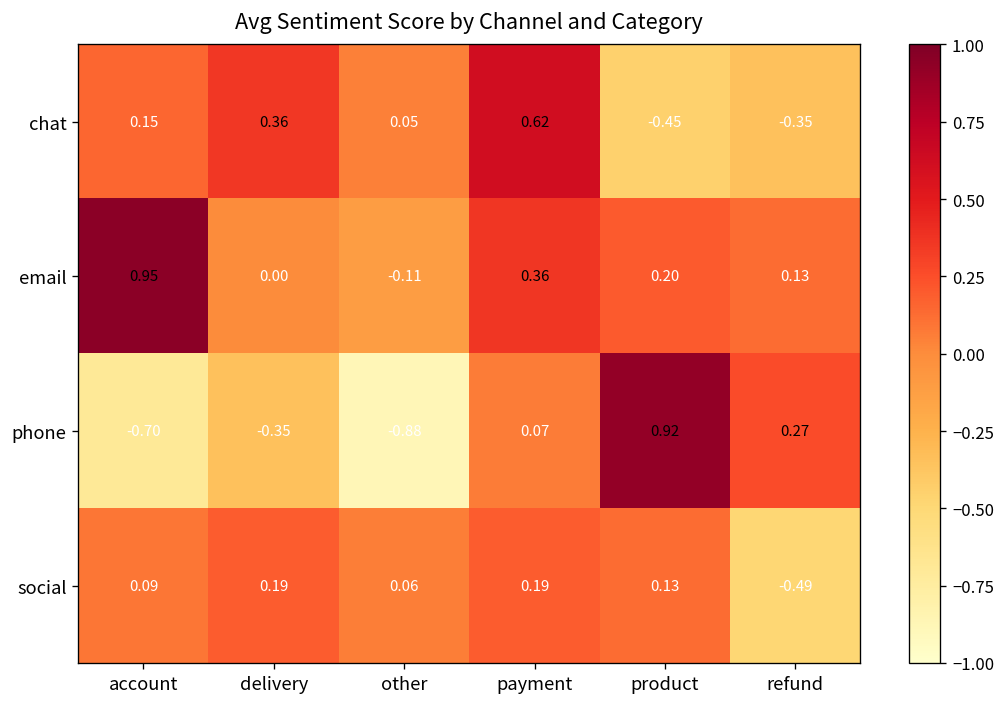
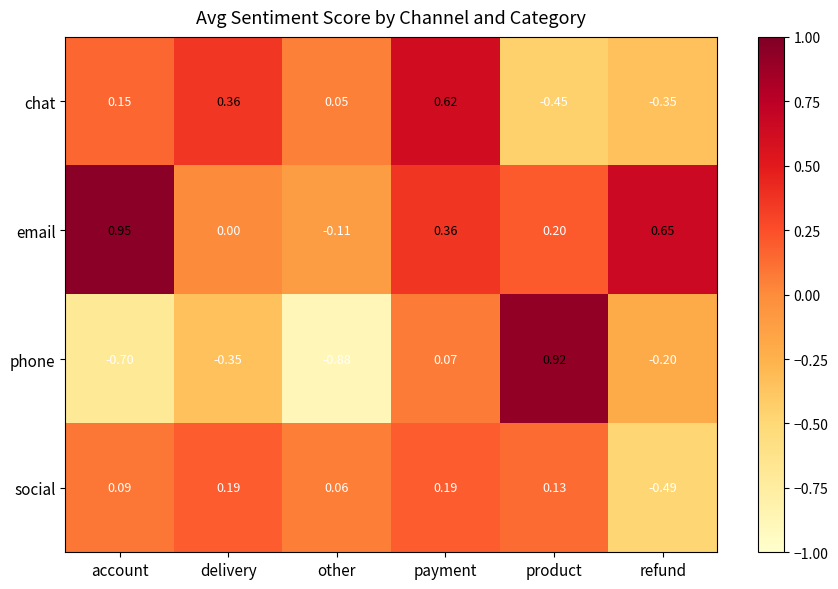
  {
    "chat": {
      "account": 0.15,
      "delivery": 0.36,
      "other": 0.05,
      "payment": 0.62,
      "product": -0.45,
      "refund": -0.35
    },
    "email": {
      "account": 0.95,
      "delivery": 0.00,
      "other": -0.11,
      "payment": 0.36,
      "product": 0.20,
-     "refund": 0.13
+     "refund": 0.65
    },
    "phone": {
      "account": -0.70,
      "delivery": -0.35,
      "other": -0.88,
      "payment": 0.07,
      "product": 0.92,
-     "refund": 0.27
+     "refund": -0.20
    },
    "social": {
      "account": 0.09,
      "delivery": 0.19,
      "other": 0.06,
      "payment": 0.19,
      "product": 0.13,
      "refund": -0.49
    }
  }
